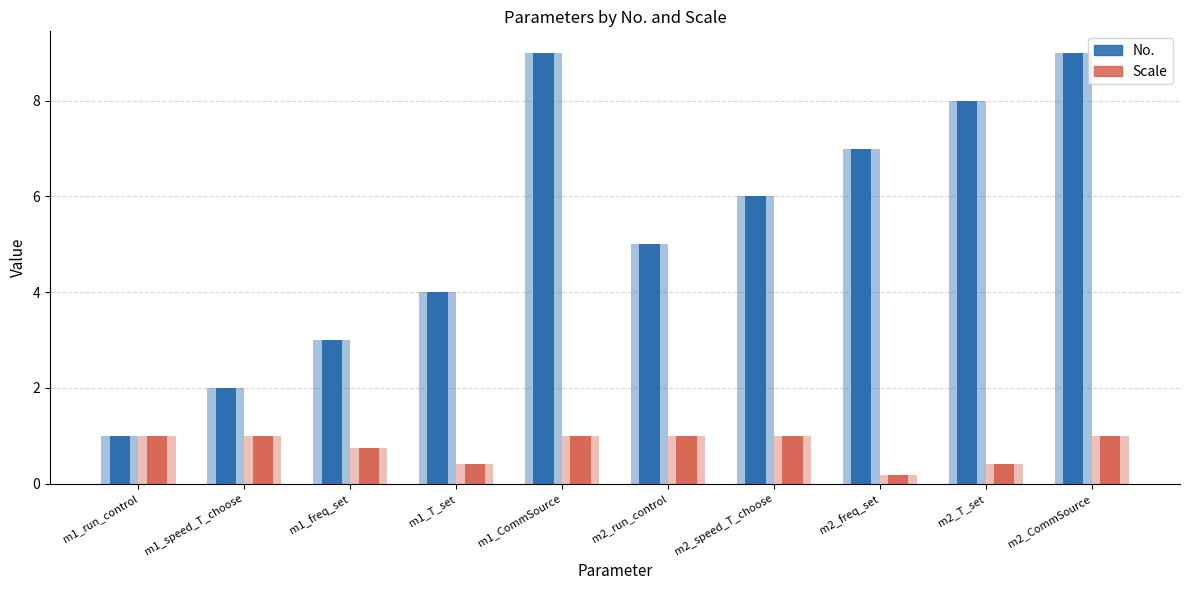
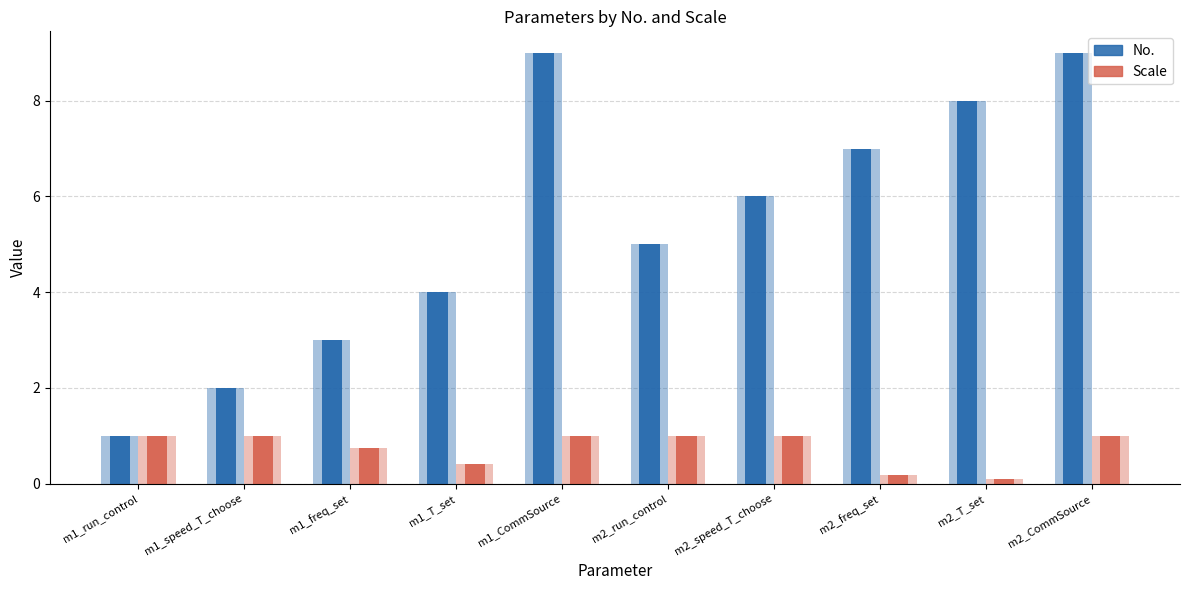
  {
    "Scale": {
      "m1_run_control": 1.0,
      "m1_speed_T_choose": 1.0,
      "m1_freq_set": 0.8,
      "m1_T_set": 0.4,
      "m1_CommSource": 1.0,
      "m2_run_control": 1.0,
      "m2_speed_T_choose": 1.0,
      "m2_freq_set": 0.2,
-     "m2_T_set": 0.4,
+     "m2_T_set": 0.1,
      "m2_CommSource": 1.0
    }
  }
